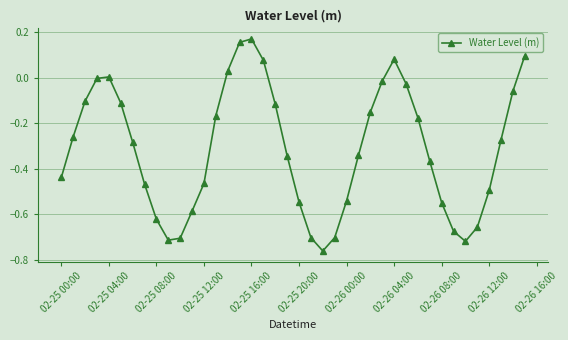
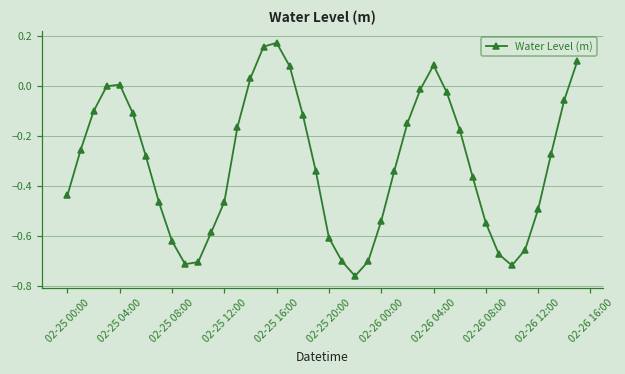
  {
    "02-25 00:00": -0.44,
    "02-25 04:00": 0.00,
    "02-25 08:00": -0.62,
    "02-25 12:00": -0.46,
    "02-25 16:00": 0.17,
-   "02-25 20:00": -0.55,
+   "02-25 20:00": -0.61,
    "02-26 00:00": -0.54,
    "02-26 04:00": 0.08,
    "02-26 08:00": -0.55,
    "02-26 12:00": -0.49
  }
